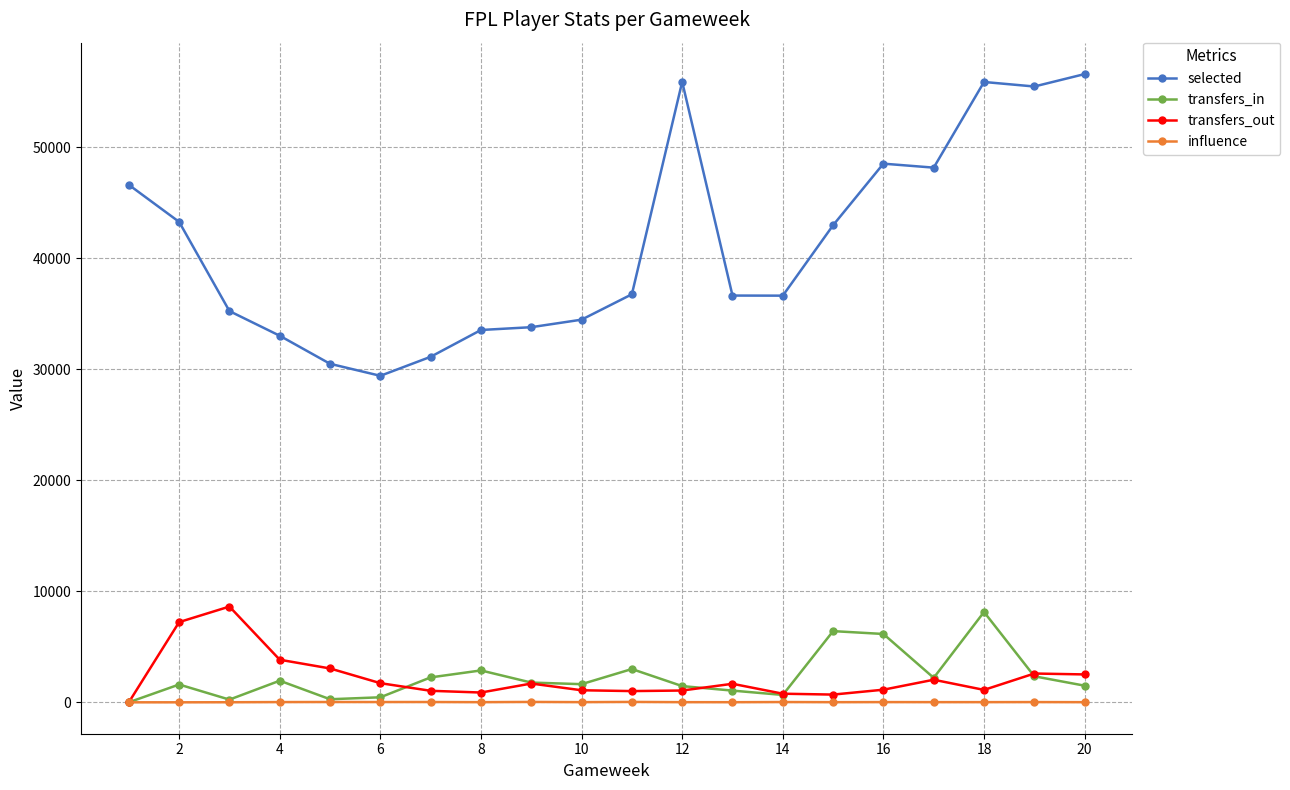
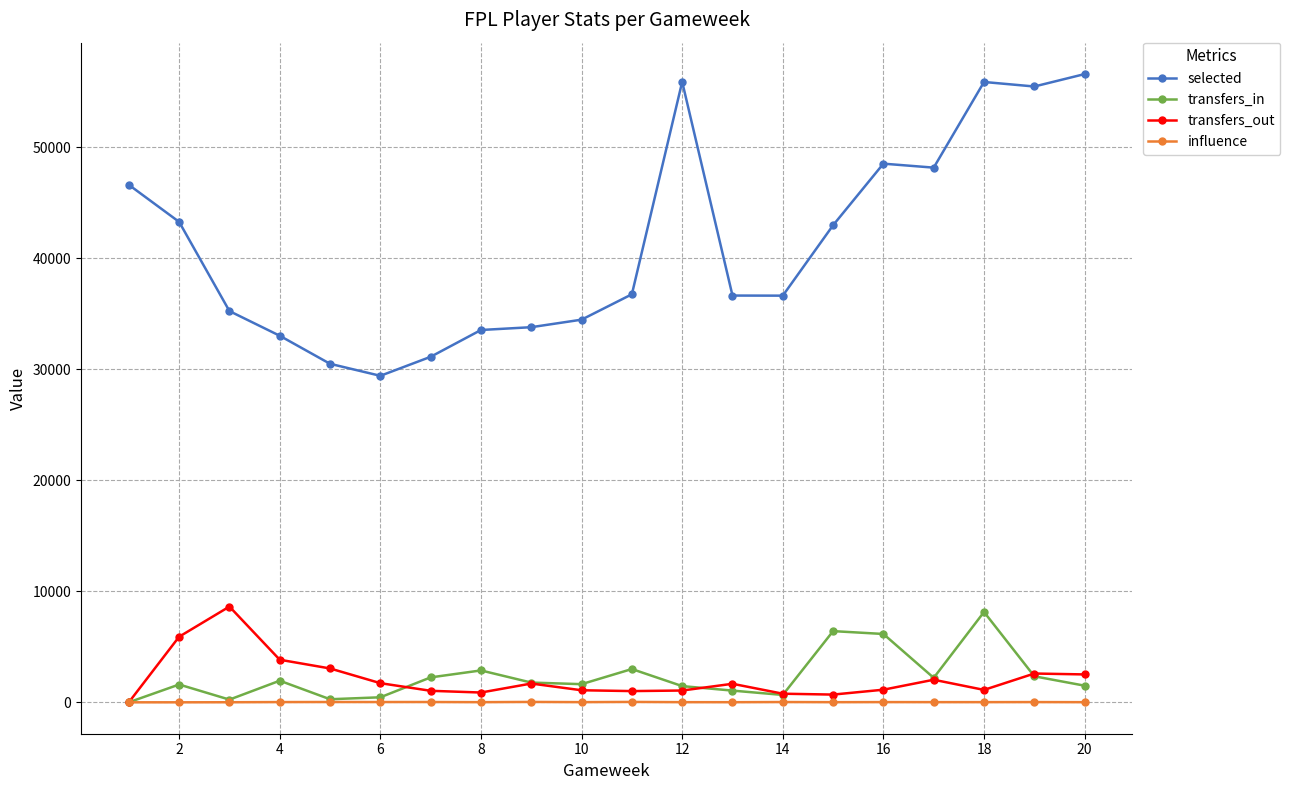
  {
    "selected": {
      "2": 43300,
      "4": 33000,
      "6": 29400,
      "8": 33500,
      "10": 34500,
      "12": 55900,
      "14": 36600,
      "16": 48500,
      "18": 55900,
      "20": 56600
    },
    "transfers_in": {
      "2": 1600,
      "4": 1900,
      "6": 500,
      "8": 2900,
      "10": 1600,
      "12": 1500,
      "16": 6200,
      "18": 8100,
      "20": 1500
    },
    "transfers_out": {
-     "2": 7200,
+     "2": 5900,
      "4": 3800,
      "6": 1700,
      "8": 900,
      "10": 1100,
      "12": 1100,
      "16": 1100,
      "18": 1100,
      "20": 2500
    },
    "influence": {
      "2": 0,
      "4": 0,
      "6": 0,
      "8": 0,
      "10": 0,
      "12": 0,
      "14": 0,
      "16": 0,
      "18": 0,
      "20": 0
    }
  }
